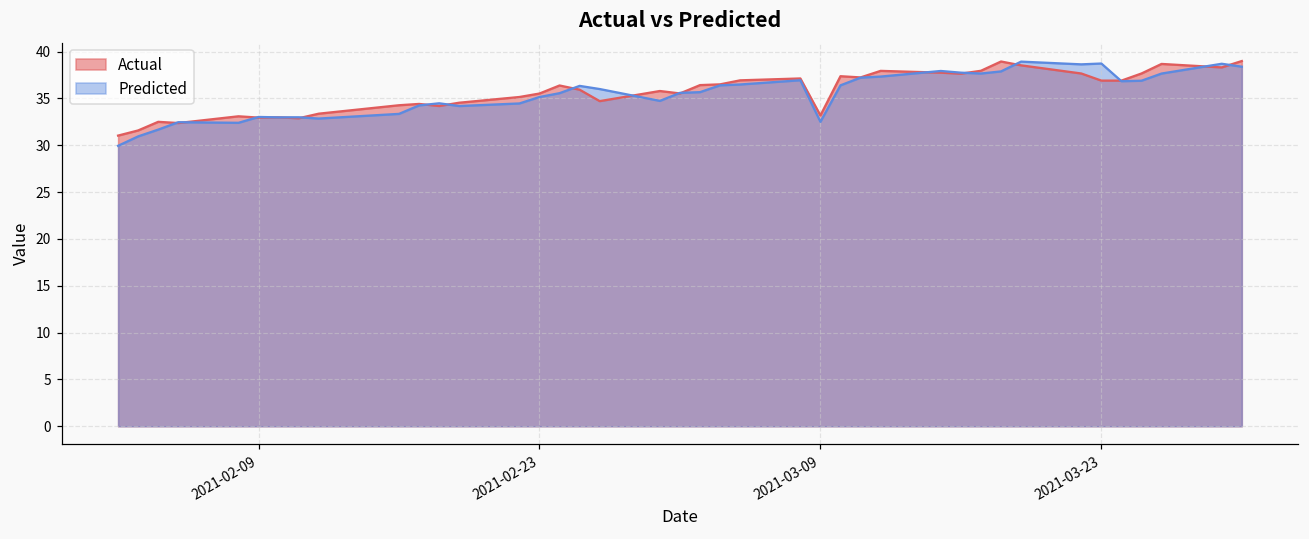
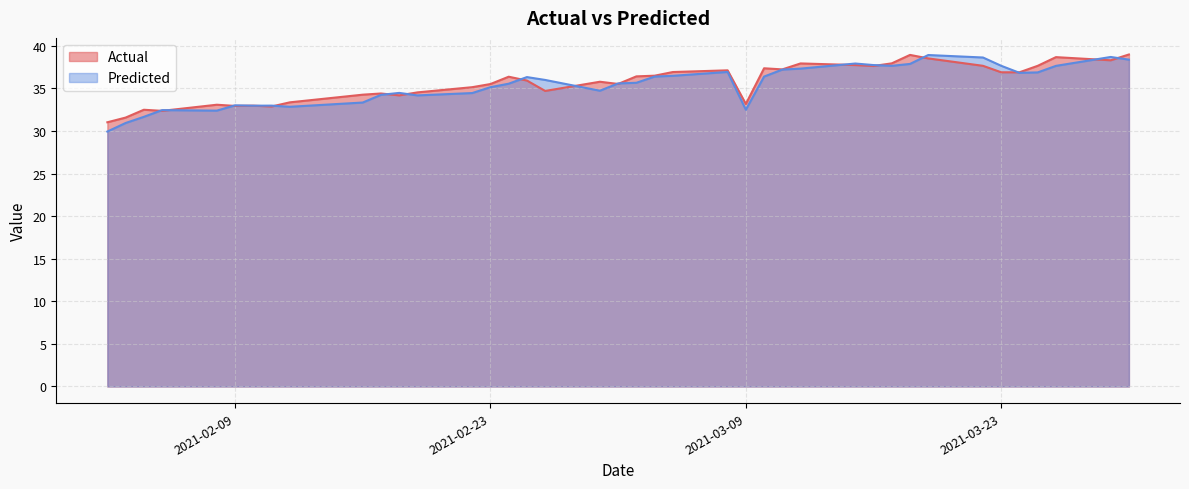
  {
    "Actual": {
      "2021-02-23": 36,
      "2021-03-09": 33,
      "2021-03-23": 37
    },
    "Predicted": {
      "2021-02-23": 35,
      "2021-03-09": 33,
-     "2021-03-23": 39
+     "2021-03-23": 38
    }
  }
